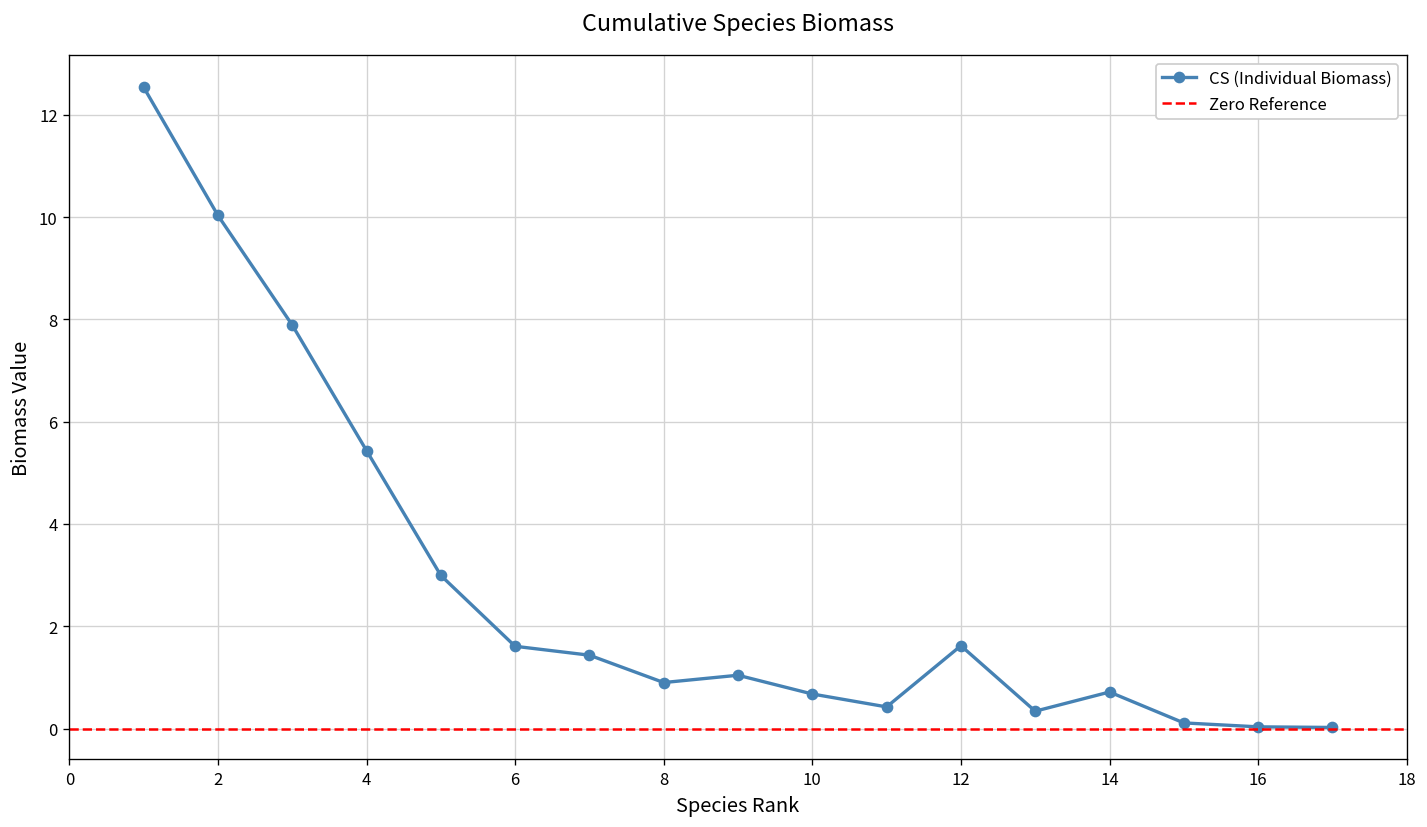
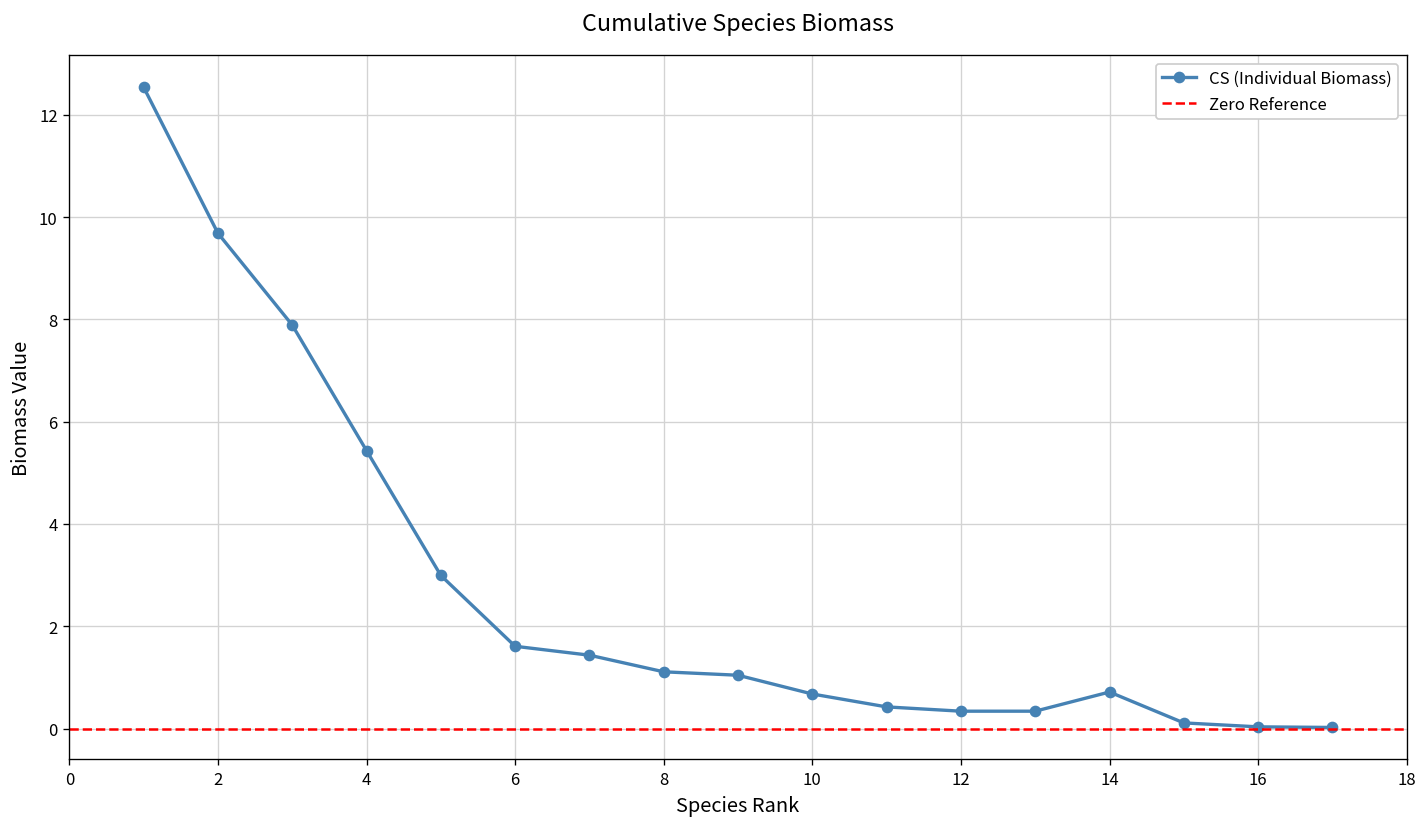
  {
-   "2": 10.0,
+   "2": 9.7,
    "4": 5.4,
    "6": 1.6,
-   "8": 0.9,
+   "8": 1.1,
    "10": 0.7,
-   "12": 1.6,
+   "12": 0.3,
    "14": 0.7,
    "16": 0.0
  }
